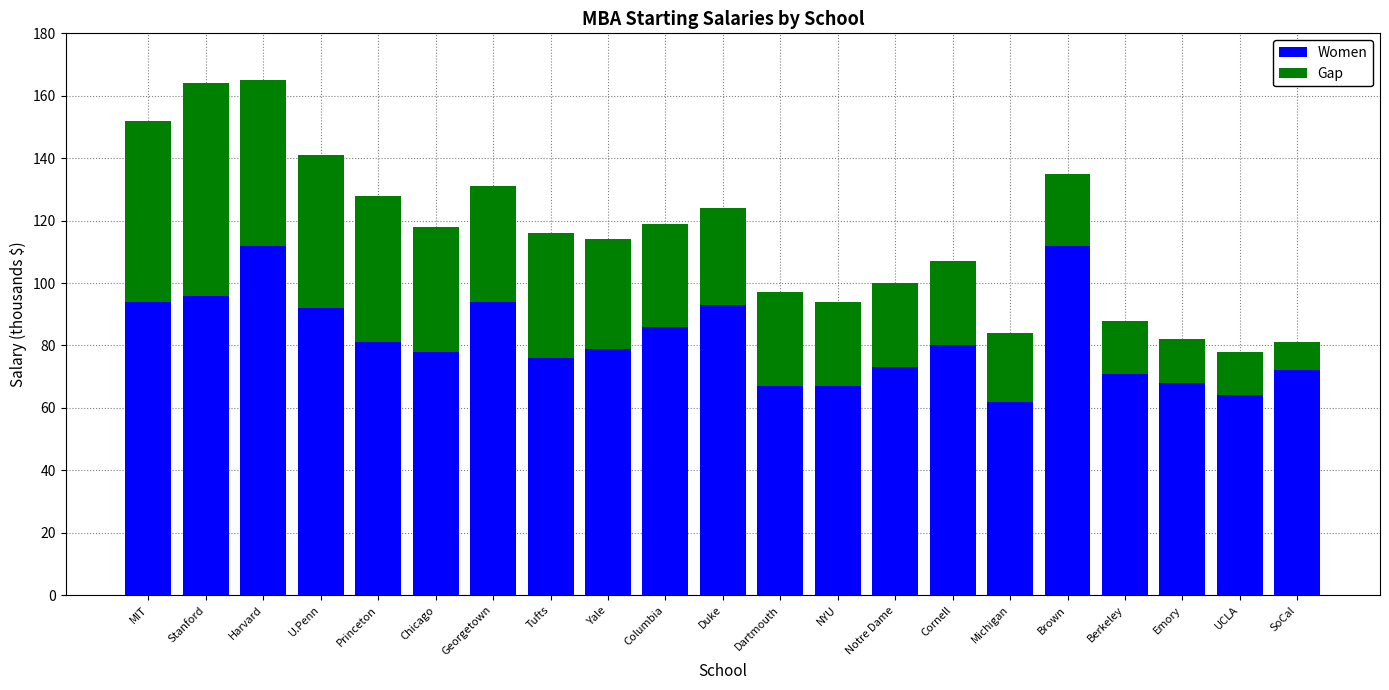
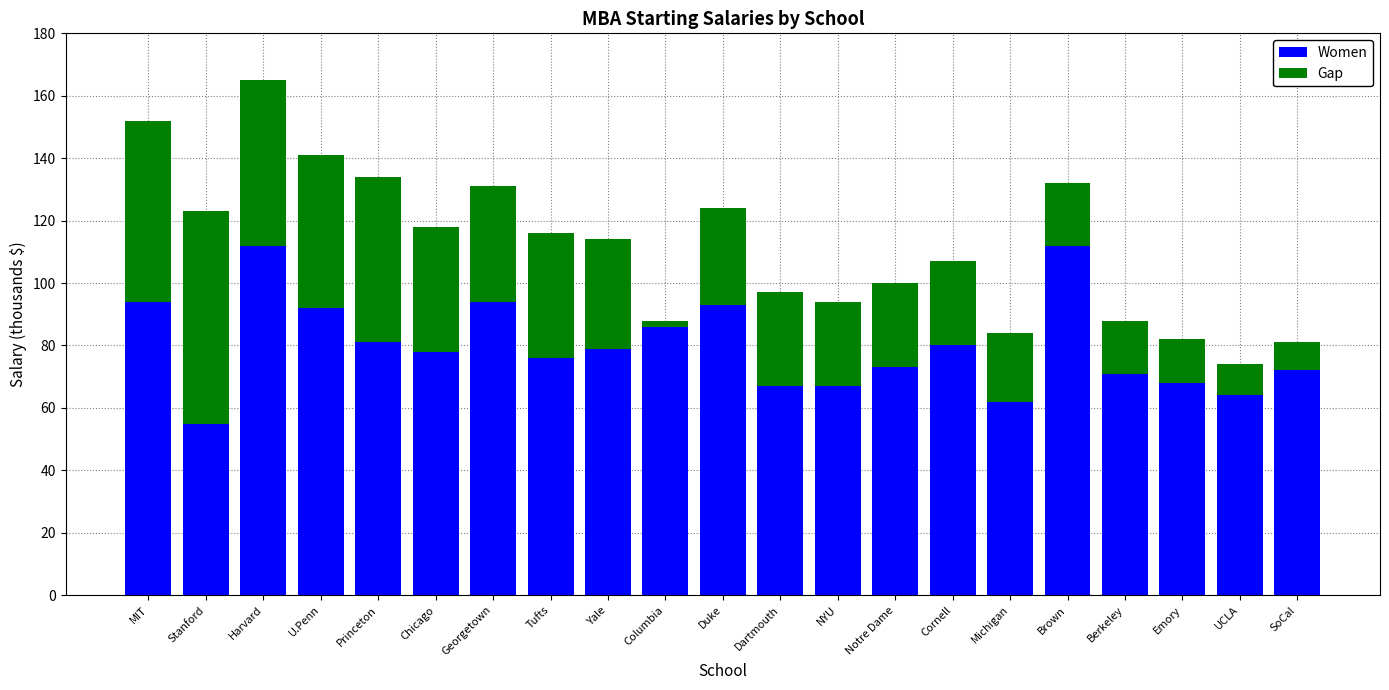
  {
    "Women": {
      "MIT": 94,
-     "Stanford": 96,
+     "Stanford": 55,
      "Harvard": 112,
      "U.Penn": 92,
      "Princeton": 81,
      "Chicago": 78,
      "Georgetown": 94,
      "Tufts": 76,
      "Yale": 79,
      "Columbia": 86,
      "Duke": 93,
      "Dartmouth": 67,
      "NYU": 67,
      "Notre Dame": 73,
      "Cornell": 80,
      "Michigan": 62,
      "Brown": 112,
      "Berkeley": 71,
      "Emory": 68,
      "UCLA": 64,
      "SoCal": 72
    },
    "Gap": {
      "MIT": 58,
      "Stanford": 68,
      "Harvard": 53,
      "U.Penn": 49,
-     "Princeton": 47,
+     "Princeton": 53,
      "Chicago": 40,
      "Georgetown": 37,
      "Tufts": 40,
      "Yale": 35,
-     "Columbia": 33,
+     "Columbia": 2,
      "Duke": 31,
      "Dartmouth": 30,
      "NYU": 27,
      "Notre Dame": 27,
      "Cornell": 27,
      "Michigan": 22,
-     "Brown": 23,
+     "Brown": 20,
      "Berkeley": 17,
      "Emory": 14,
-     "UCLA": 14,
+     "UCLA": 10,
      "SoCal": 9
    }
  }
